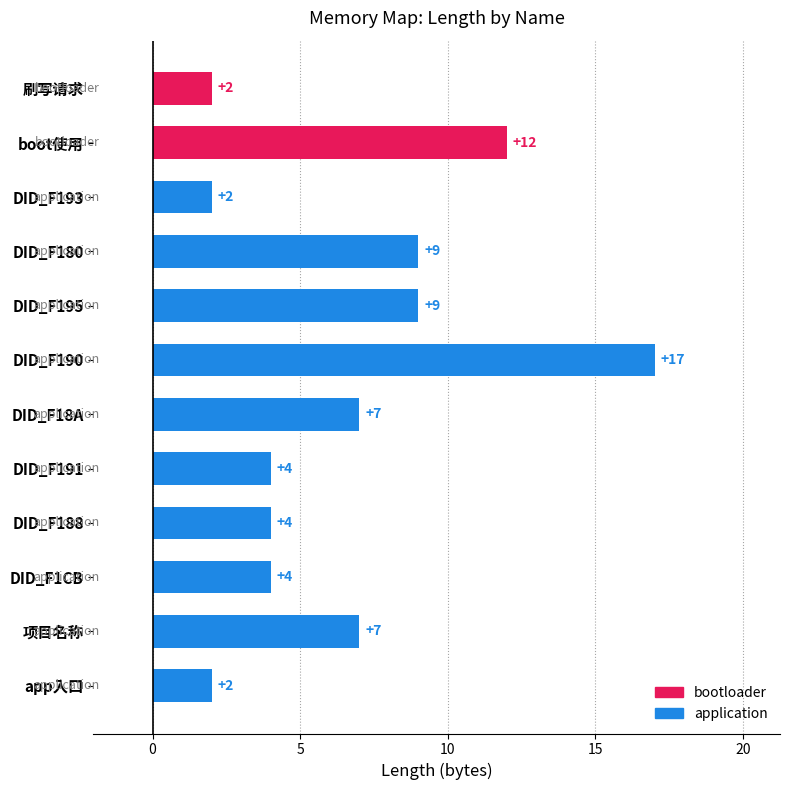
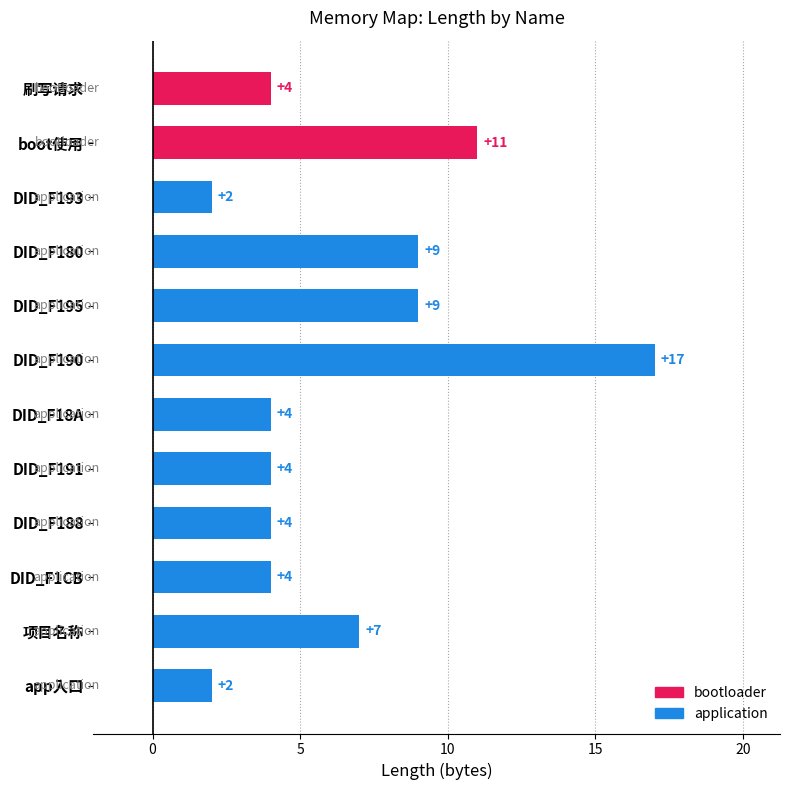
  {
-   "刷写请求": "+2",
-   "boot使用": "+12",
+   "刷写请求": "+4",
+   "boot使用": "+11",
    "DID_F193": "+2",
    "DID_F180": "+9",
    "DID_F195": "+9",
    "DID_F190": "+17",
-   "DID_F18A": "+7",
+   "DID_F18A": "+4",
    "DID_F191": "+4",
    "DID_F188": "+4",
    "DID_F1CB": "+4",
    "项目名称": "+7",
    "app入口": "+2"
  }
